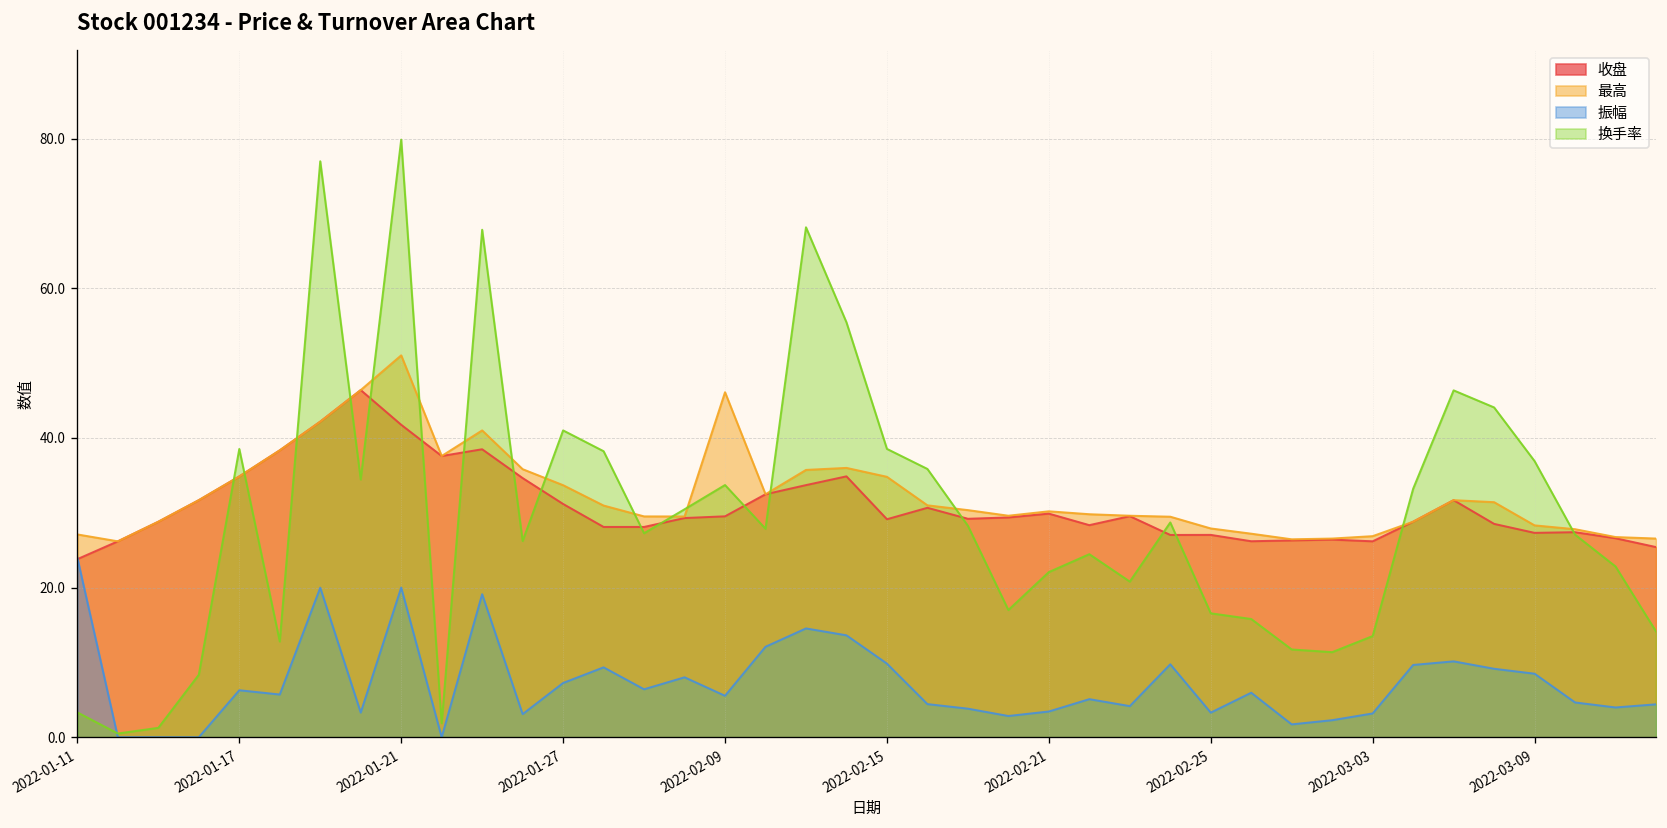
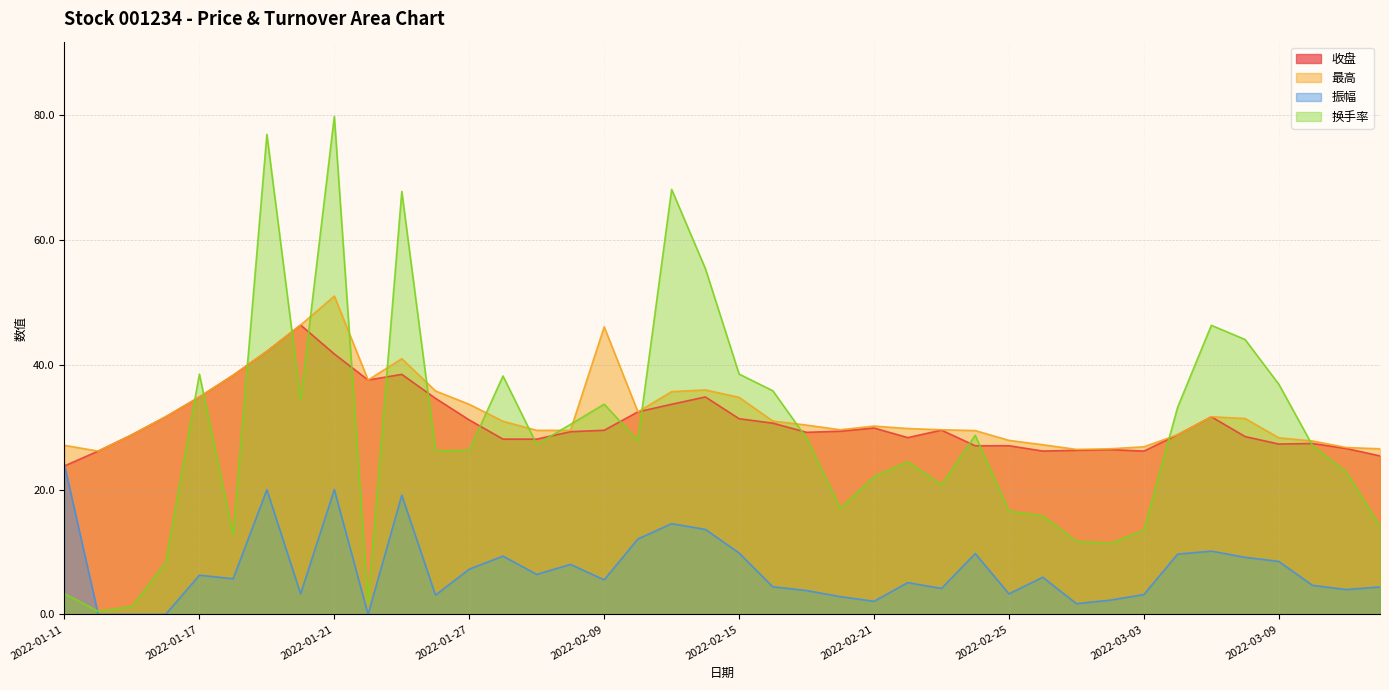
  {
    "收盘": {
      "2022-01-21": 42,
      "2022-01-27": 31,
      "2022-02-09": 30,
-     "2022-02-15": 29,
+     "2022-02-15": 31,
      "2022-02-25": 27,
      "2022-03-03": 26,
      "2022-03-09": 27
    },
    "最高": {
      "2022-01-11": 27,
      "2022-01-21": 51,
      "2022-01-27": 34,
      "2022-02-09": 46,
      "2022-02-15": 35,
      "2022-02-25": 28,
      "2022-03-03": 27,
      "2022-03-09": 28
    },
    "振幅": {
      "2022-01-17": 6,
      "2022-01-21": 20,
      "2022-01-27": 7,
      "2022-02-09": 6,
      "2022-02-15": 10,
-     "2022-02-21": 3,
+     "2022-02-21": 2,
      "2022-02-25": 3,
      "2022-03-03": 3,
      "2022-03-09": 8
    },
    "换手率": {
      "2022-01-11": 3,
      "2022-01-17": 39,
      "2022-01-21": 80,
-     "2022-01-27": 41,
+     "2022-01-27": 26,
      "2022-02-09": 34,
      "2022-02-15": 39,
      "2022-02-21": 22,
      "2022-02-25": 17,
      "2022-03-03": 14,
      "2022-03-09": 37
    }
  }
